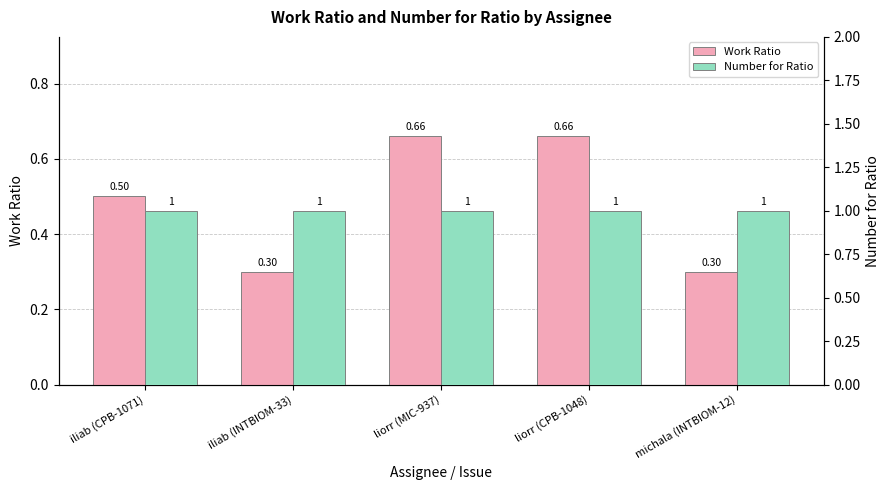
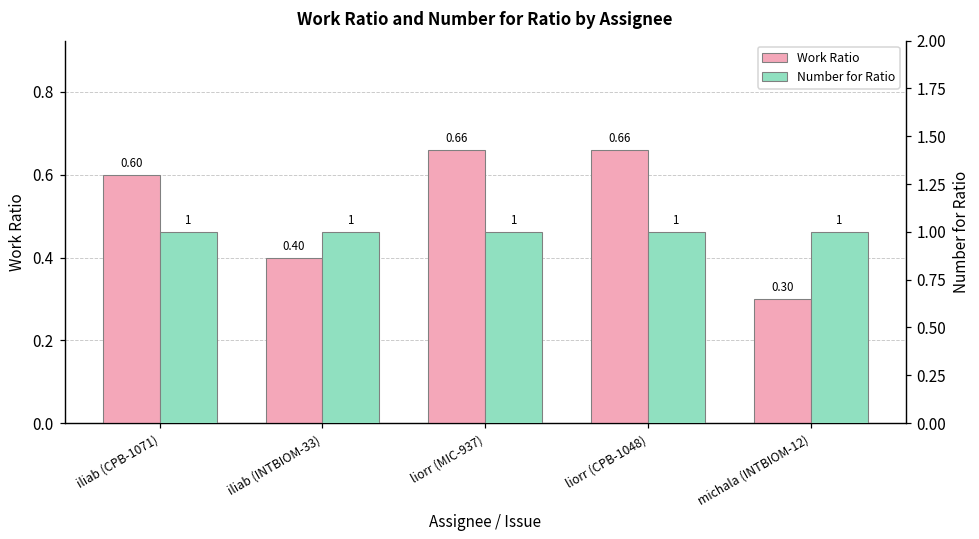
  {
    "Work Ratio": {
-     "iliab (CPB-1071)": 0.50,
-     "iliab (INTBIOM-33)": 0.30,
+     "iliab (CPB-1071)": 0.60,
+     "iliab (INTBIOM-33)": 0.40,
      "liorr (MIC-937)": 0.66,
      "liorr (CPB-1048)": 0.66,
      "michala (INTBIOM-12)": 0.30
    },
    "Number for Ratio": {
      "iliab (CPB-1071)": 1,
      "iliab (INTBIOM-33)": 1,
      "liorr (MIC-937)": 1,
      "liorr (CPB-1048)": 1,
      "michala (INTBIOM-12)": 1
    }
  }
